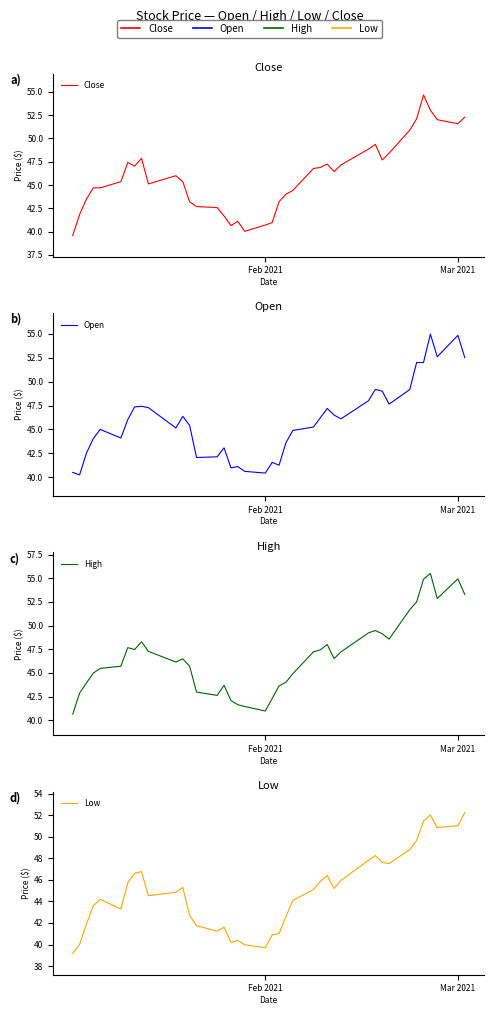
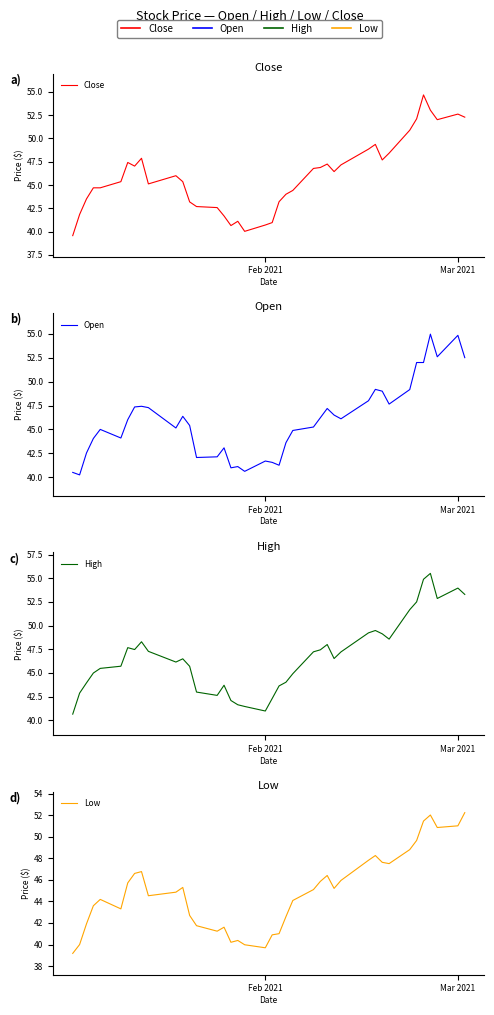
  {
    "Close": {
      "Feb 2021": 41,
-     "Mar 2021": 52
+     "Mar 2021": 53
    },
    "Open": {
-     "Feb 2021": 40,
+     "Feb 2021": 42,
      "Mar 2021": 55
    },
    "High": {
      "Feb 2021": 41,
-     "Mar 2021": 55
+     "Mar 2021": 54
    },
    "Low": {
      "Feb 2021": 39.7,
      "Mar 2021": 51.0
    }
  }
